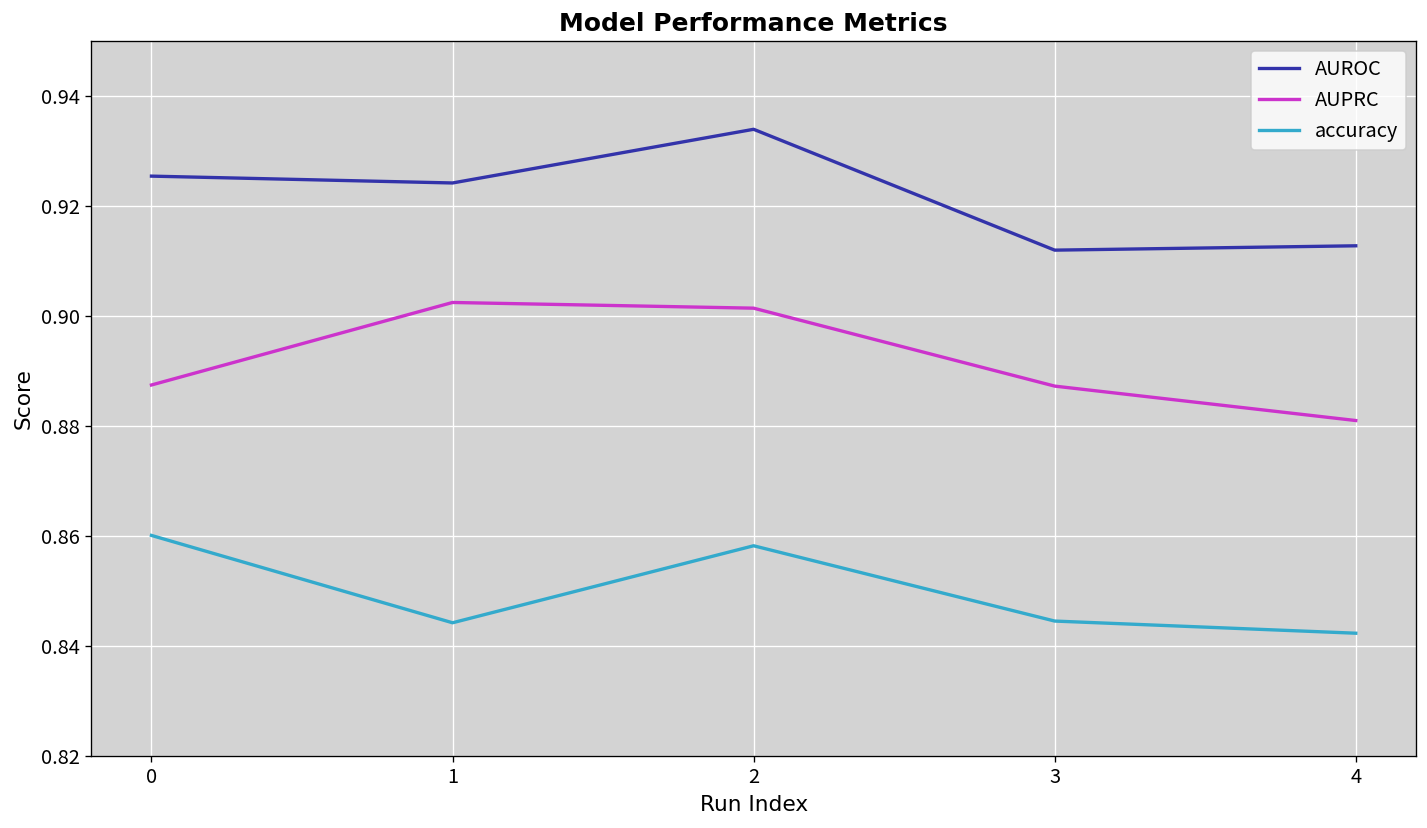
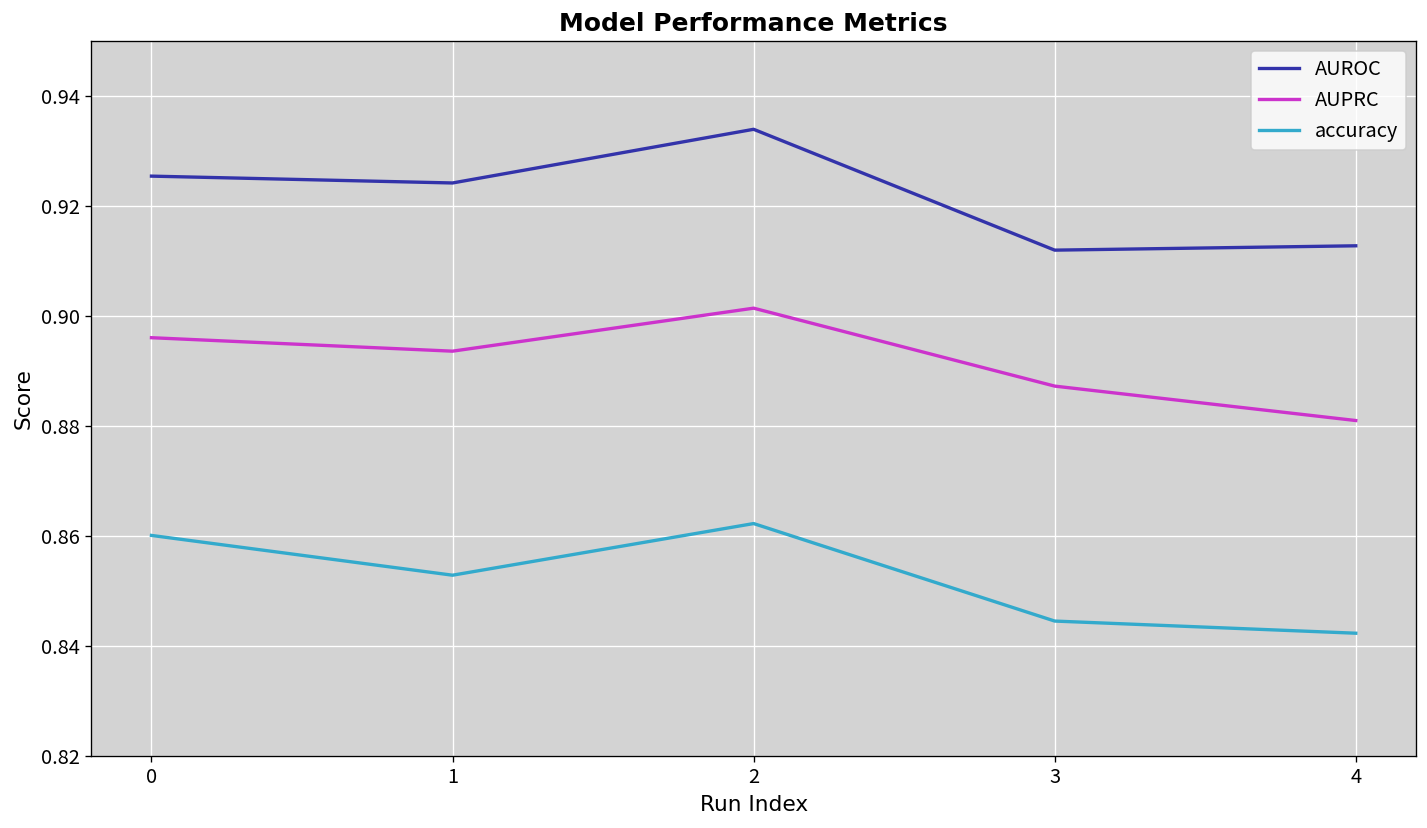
  {
    "AUROC": {
      "0": 0.925,
      "1": 0.924,
      "2": 0.934,
      "3": 0.912,
      "4": 0.913
    },
    "AUPRC": {
-     "0": 0.887,
-     "1": 0.902,
+     "0": 0.896,
+     "1": 0.894,
      "2": 0.901,
      "3": 0.887,
      "4": 0.881
    },
    "accuracy": {
      "0": 0.860,
-     "1": 0.844,
-     "2": 0.858,
+     "1": 0.853,
+     "2": 0.862,
      "3": 0.844,
      "4": 0.842
    }
  }
